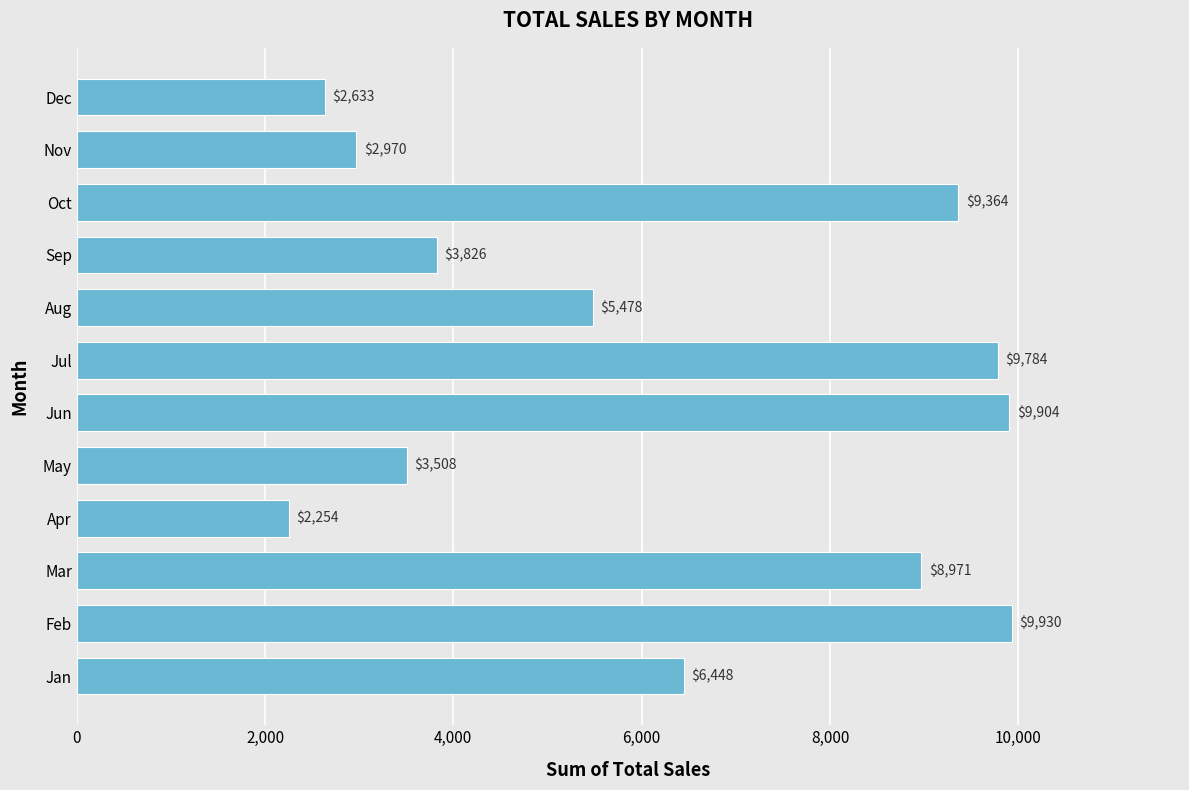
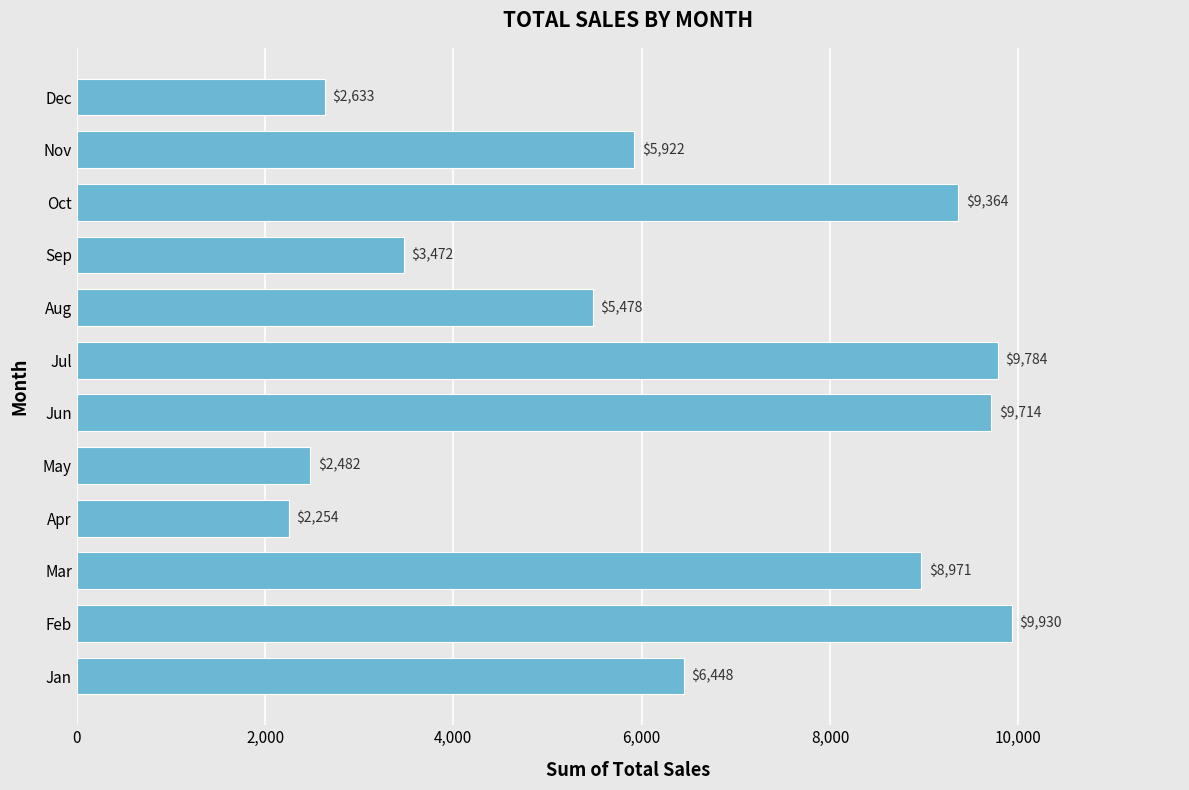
  {
    "Dec": "$2,633",
-   "Nov": "$2,970",
+   "Nov": "$5,922",
    "Oct": "$9,364",
-   "Sep": "$3,826",
+   "Sep": "$3,472",
    "Aug": "$5,478",
    "Jul": "$9,784",
-   "Jun": "$9,904",
-   "May": "$3,508",
+   "Jun": "$9,714",
+   "May": "$2,482",
    "Apr": "$2,254",
    "Mar": "$8,971",
    "Feb": "$9,930",
    "Jan": "$6,448"
  }
